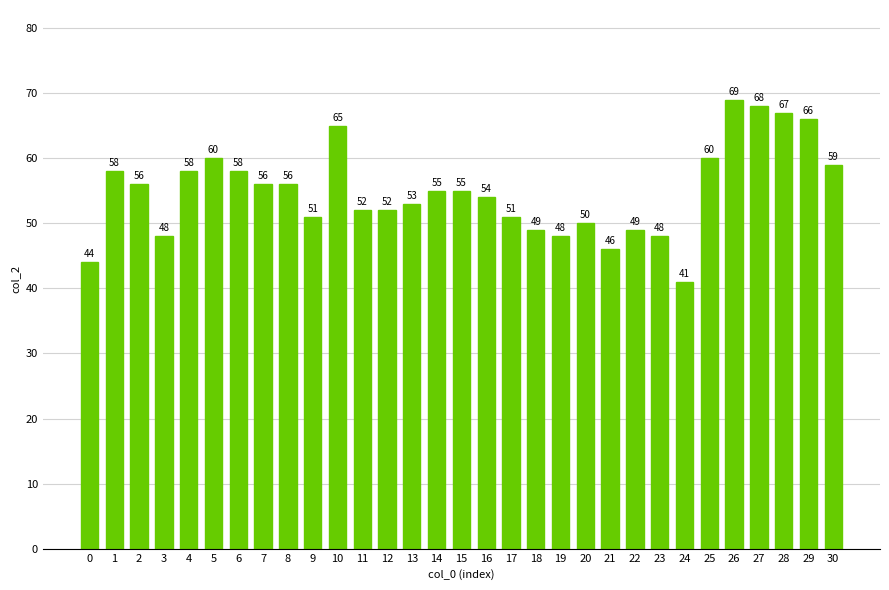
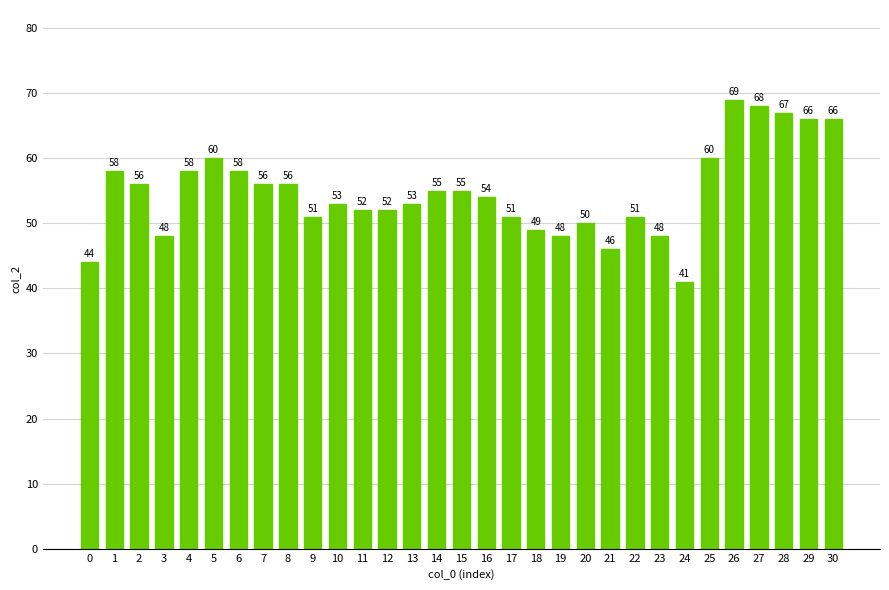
  {
    "0": 44,
    "1": 58,
    "2": 56,
    "3": 48,
    "4": 58,
    "5": 60,
    "6": 58,
    "7": 56,
    "8": 56,
    "9": 51,
-   "10": 65,
+   "10": 53,
    "11": 52,
    "12": 52,
    "13": 53,
    "14": 55,
    "15": 55,
    "16": 54,
    "17": 51,
    "18": 49,
    "19": 48,
    "20": 50,
    "21": 46,
-   "22": 49,
+   "22": 51,
    "23": 48,
    "24": 41,
    "25": 60,
    "26": 69,
    "27": 68,
    "28": 67,
    "29": 66,
-   "30": 59
+   "30": 66
  }
